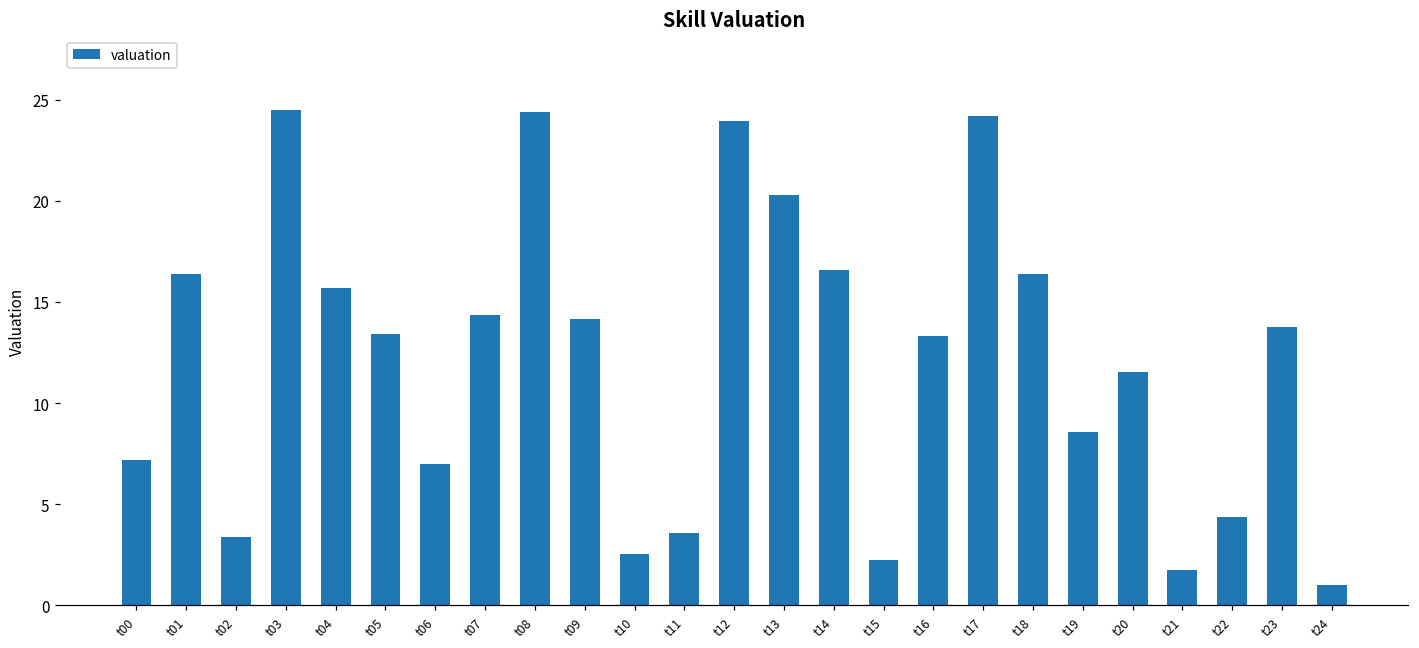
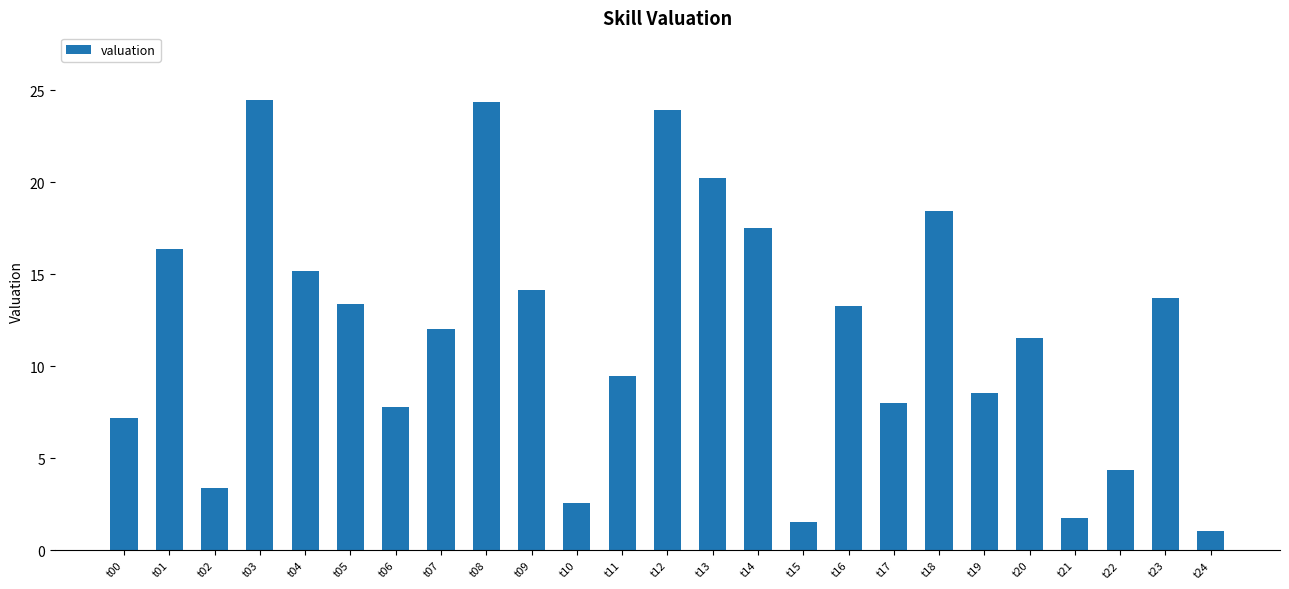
  {
    "t00": 7.2,
    "t01": 16.4,
    "t02": 3.4,
    "t03": 24.5,
-   "t04": 15.7,
+   "t04": 15.2,
    "t05": 13.4,
-   "t06": 7.0,
-   "t07": 14.3,
+   "t06": 7.8,
+   "t07": 12.0,
    "t08": 24.4,
    "t09": 14.1,
    "t10": 2.6,
-   "t11": 3.6,
+   "t11": 9.5,
    "t12": 23.9,
    "t13": 20.3,
-   "t14": 16.6,
-   "t15": 2.3,
+   "t14": 17.5,
+   "t15": 1.5,
    "t16": 13.3,
-   "t17": 24.2,
-   "t18": 16.4,
+   "t17": 8.0,
+   "t18": 18.4,
    "t19": 8.5,
    "t20": 11.5,
    "t21": 1.7,
    "t22": 4.4,
    "t23": 13.7,
    "t24": 1.0
  }
